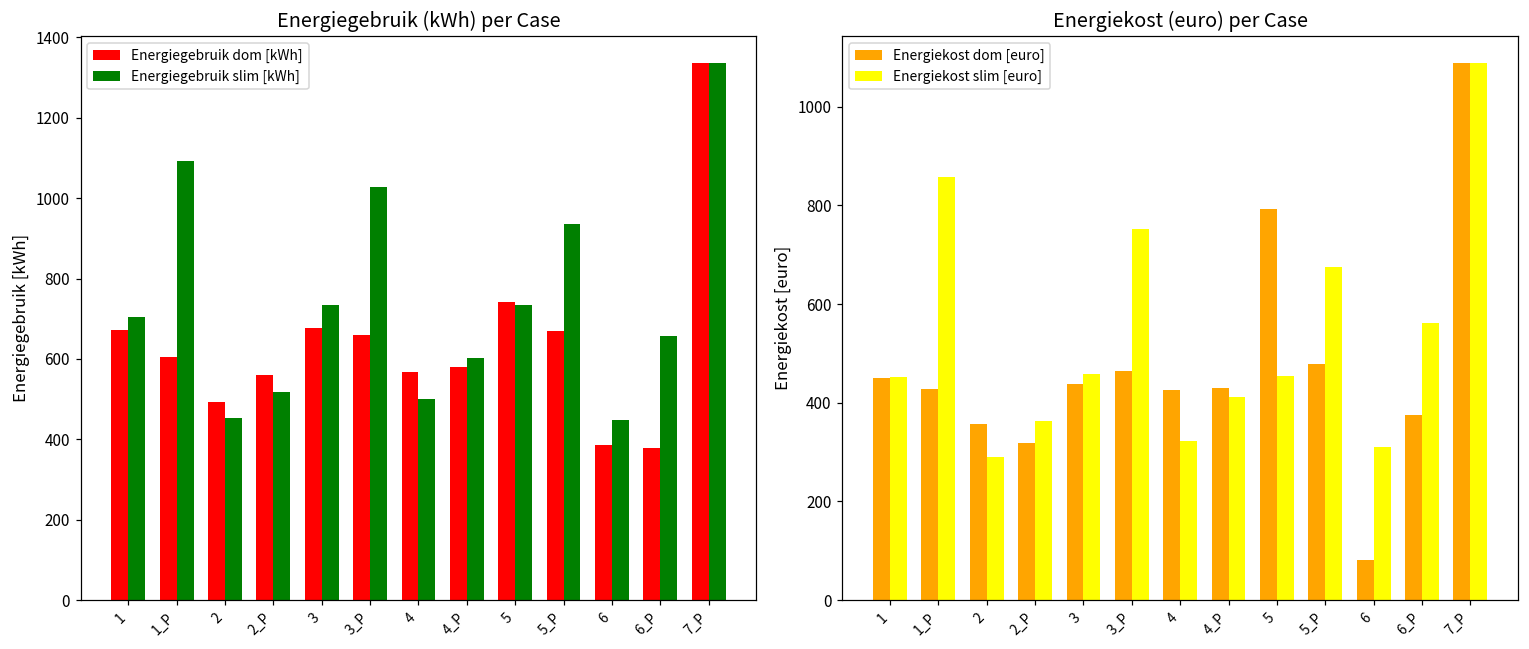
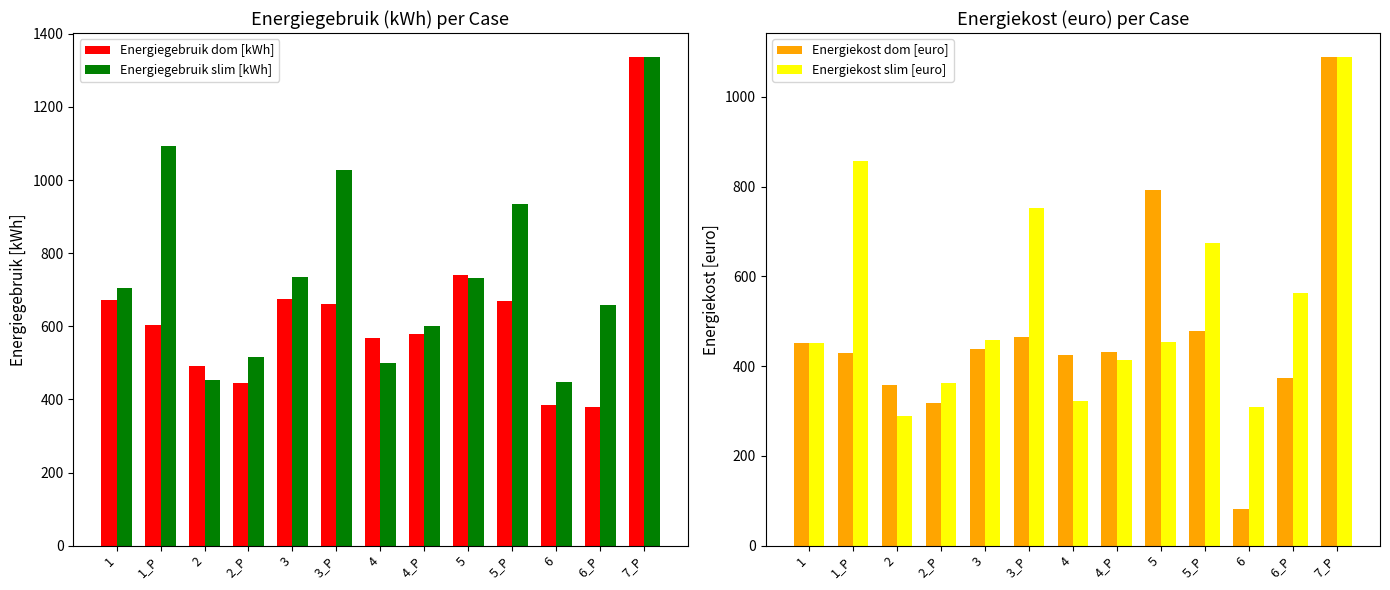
  {
    "Energiegebruik (kWh) per Case": {
      "Energiegebruik dom [kWh]": {
        "1": 670,
        "1_P": 600,
        "2": 490,
-       "2_P": 560,
+       "2_P": 440,
        "3": 680,
        "3_P": 660,
        "4": 570,
        "4_P": 580,
        "5": 740,
        "5_P": 670,
        "6": 390,
        "6_P": 380,
        "7_P": 1340
      },
      "Energiegebruik slim [kWh]": {
        "1": 710,
        "1_P": 1090,
        "2": 450,
        "2_P": 520,
        "3": 740,
        "3_P": 1030,
        "4": 500,
        "4_P": 600,
        "5": 730,
        "5_P": 940,
        "6": 450,
        "6_P": 660,
        "7_P": 1340
      }
    },
    "Energiekost (euro) per Case": {
      "Energiekost dom [euro]": {
        "1": 450,
        "1_P": 430,
        "2": 360,
        "2_P": 320,
        "3": 440,
        "3_P": 460,
        "4": 430,
        "4_P": 430,
        "5": 790,
        "5_P": 480,
        "6": 80,
        "6_P": 370,
        "7_P": 1090
      },
      "Energiekost slim [euro]": {
        "1": 450,
        "1_P": 860,
        "2": 290,
        "2_P": 360,
        "3": 460,
        "3_P": 750,
        "4": 320,
        "4_P": 410,
        "5": 450,
        "5_P": 680,
        "6": 310,
        "6_P": 560,
        "7_P": 1090
      }
    }
  }
